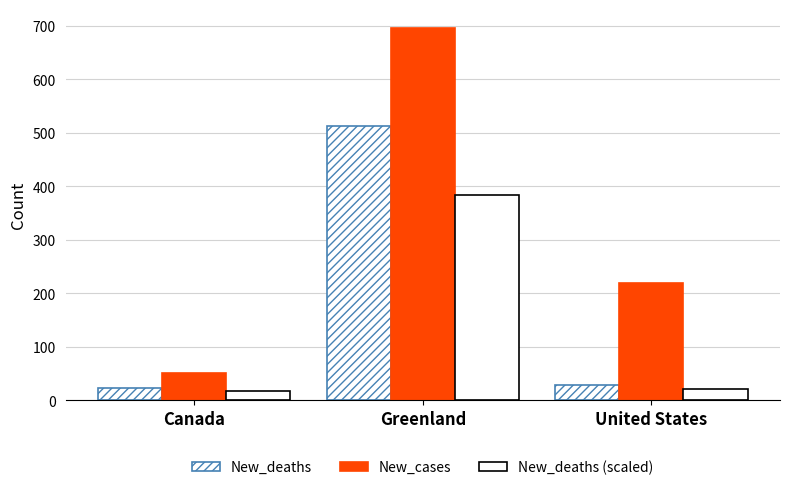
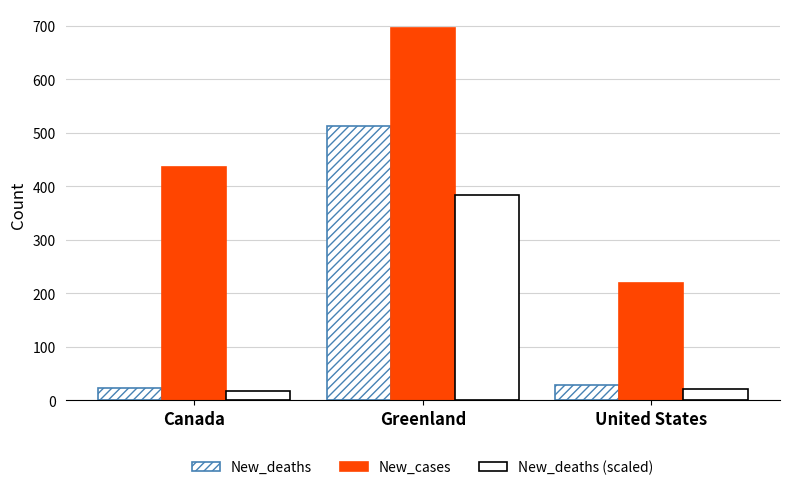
  {
    "New_cases": {
-     "Canada": 50,
+     "Canada": 440,
      "Greenland": 700,
      "United States": 220
    }
  }
